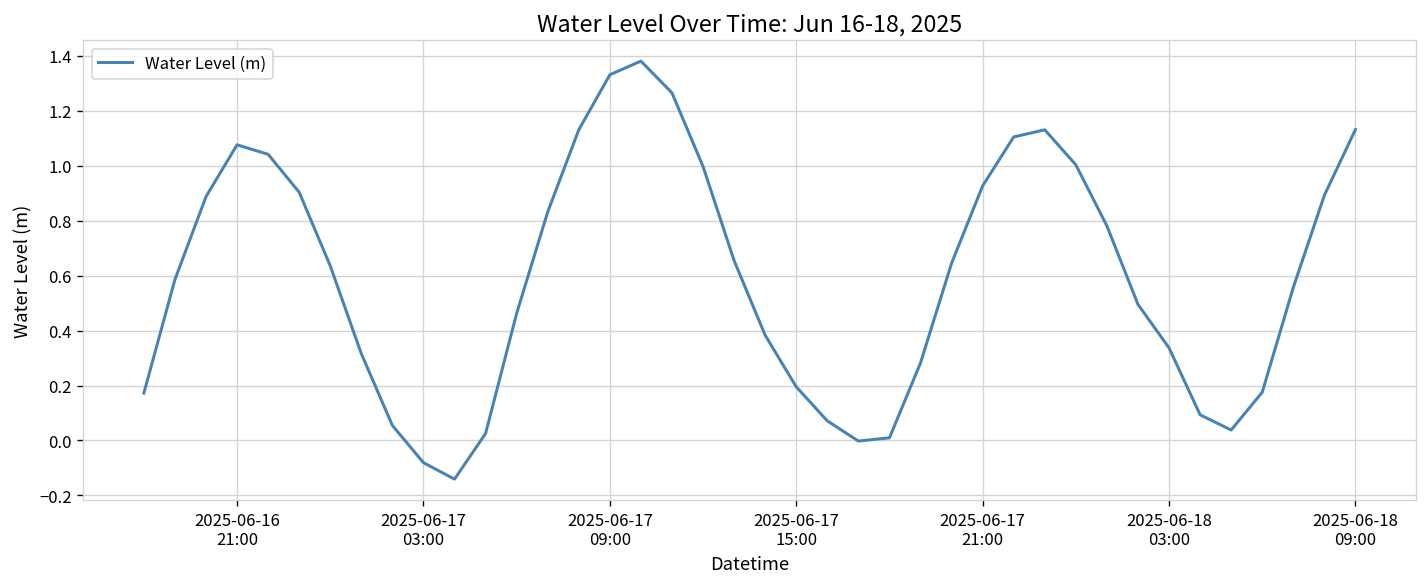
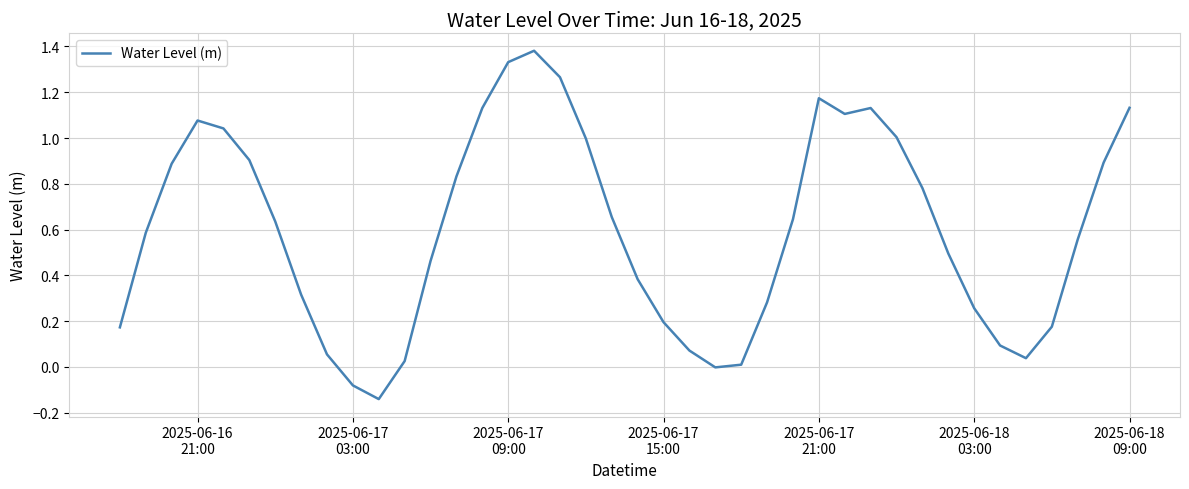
  {
    "2025-06-16 21:00": 1.08,
    "2025-06-17 03:00": -0.08,
    "2025-06-17 09:00": 1.33,
    "2025-06-17 15:00": 0.20,
-   "2025-06-17 21:00": 0.93,
-   "2025-06-18 03:00": 0.34,
+   "2025-06-17 21:00": 1.17,
+   "2025-06-18 03:00": 0.26,
    "2025-06-18 09:00": 1.13
  }
